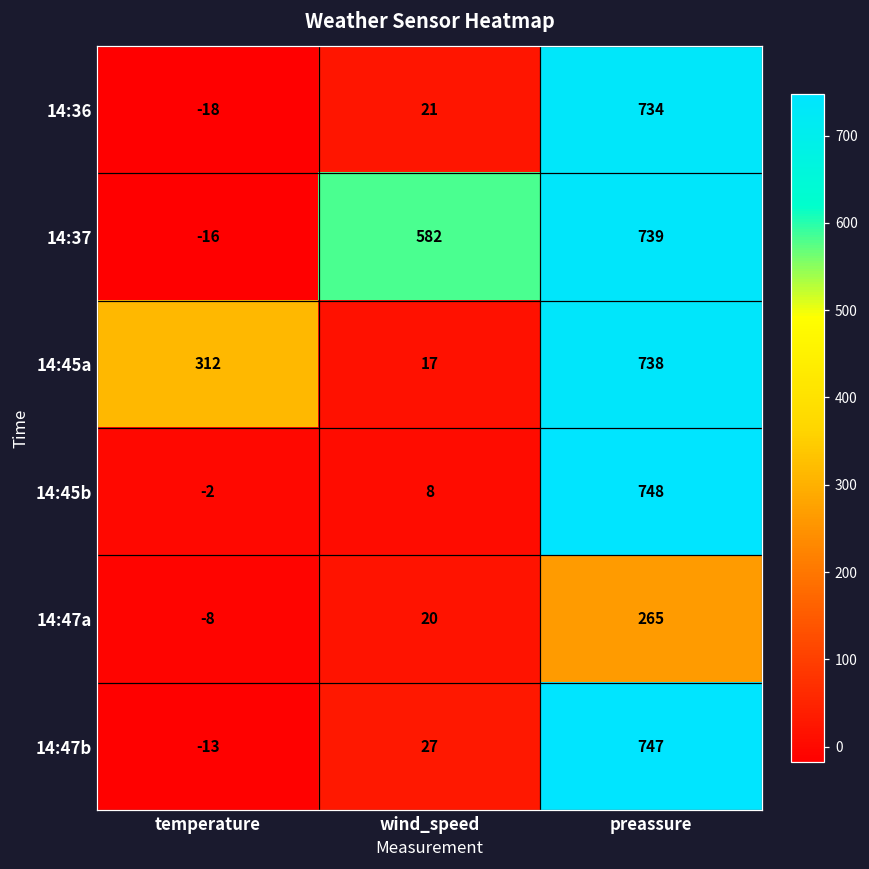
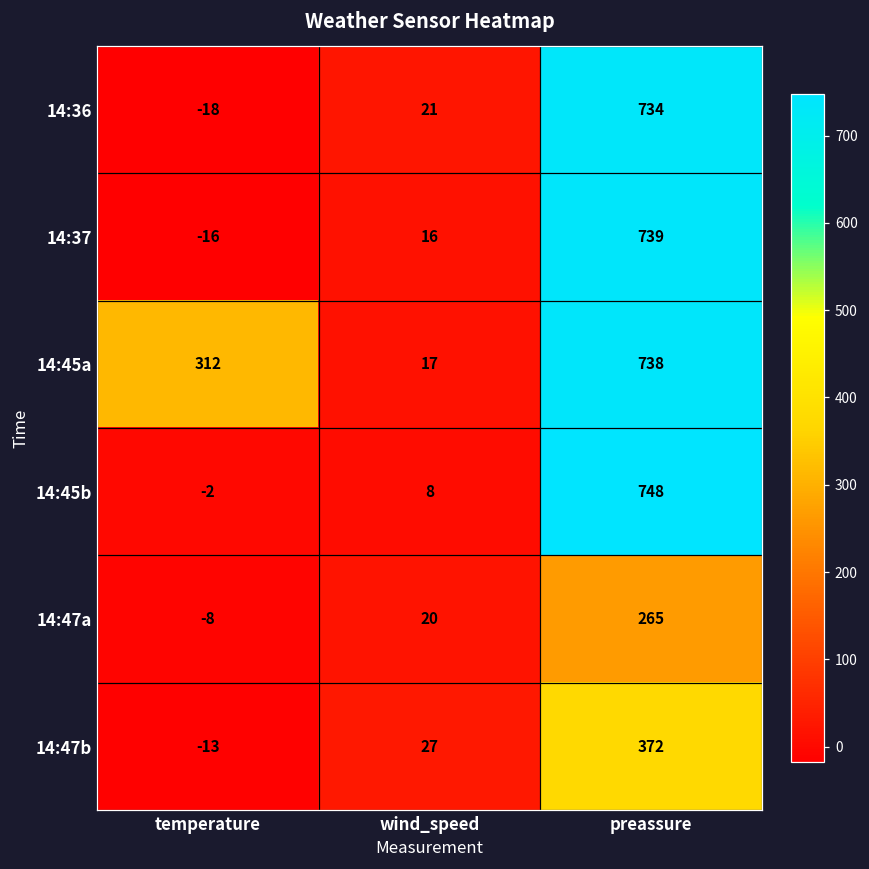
  {
    "14:36": {
      "temperature": -18,
      "wind_speed": 21,
      "preassure": 734
    },
    "14:37": {
      "temperature": -16,
-     "wind_speed": 582,
+     "wind_speed": 16,
      "preassure": 739
    },
    "14:45a": {
      "temperature": 312,
      "wind_speed": 17,
      "preassure": 738
    },
    "14:45b": {
      "temperature": -2,
      "wind_speed": 8,
      "preassure": 748
    },
    "14:47a": {
      "temperature": -8,
      "wind_speed": 20,
      "preassure": 265
    },
    "14:47b": {
      "temperature": -13,
      "wind_speed": 27,
-     "preassure": 747
+     "preassure": 372
    }
  }
